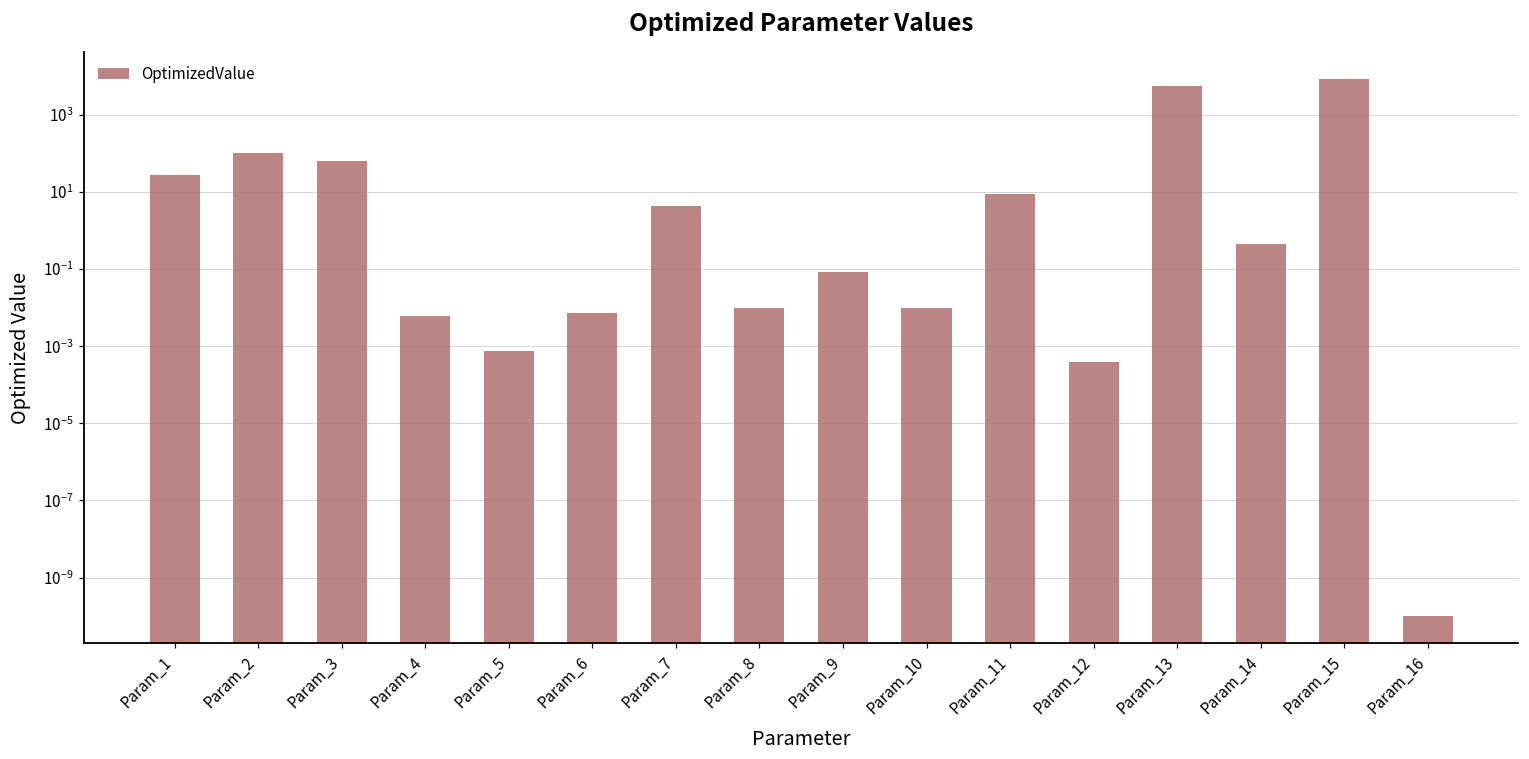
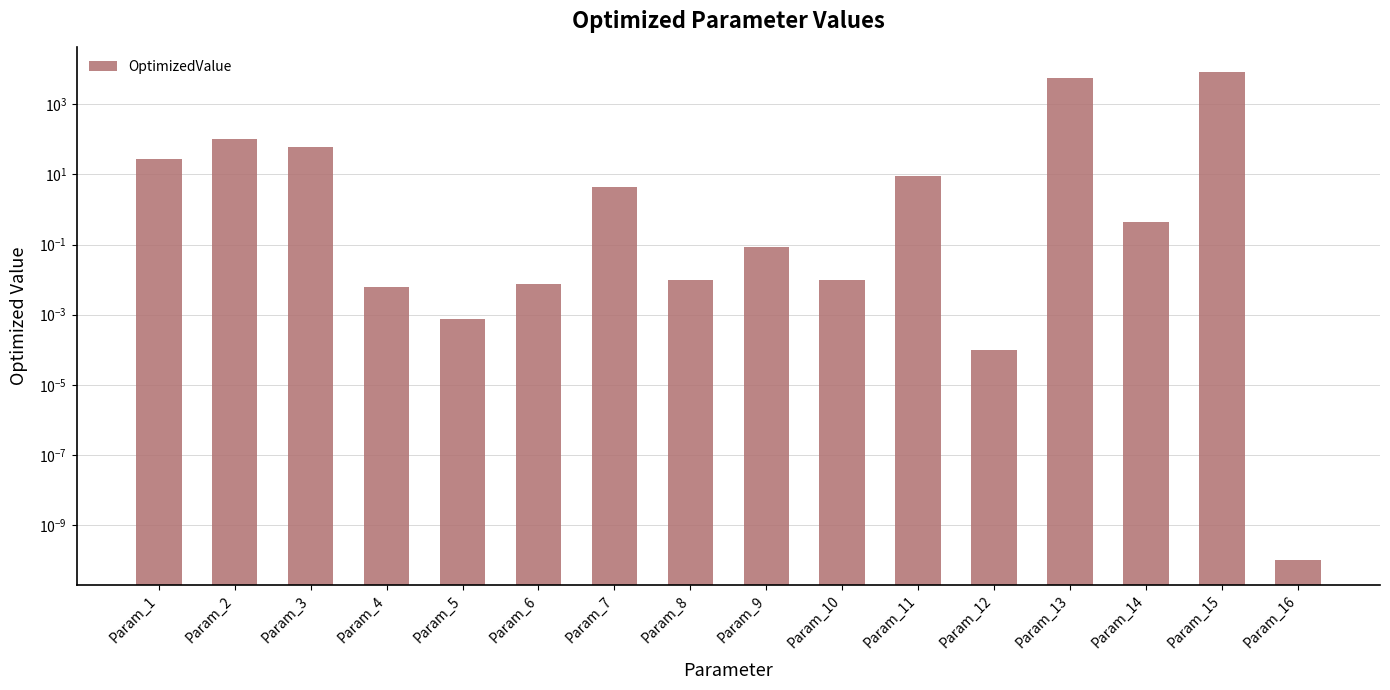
  {
    "Param_1": 30,
    "Param_2": 100,
    "Param_3": 60,
    "Param_4": 0.006,
    "Param_5": 0.0008,
    "Param_6": 0.007,
    "Param_7": 4,
    "Param_8": 0.010,
    "Param_9": 0.08,
    "Param_10": 0.010,
    "Param_11": 9,
-   "Param_12": 0.0004,
+   "Param_12": 0.0001,
    "Param_13": 6000,
    "Param_14": 0.4,
    "Param_15": 8000,
    "Param_16": 0.00000000010
  }
